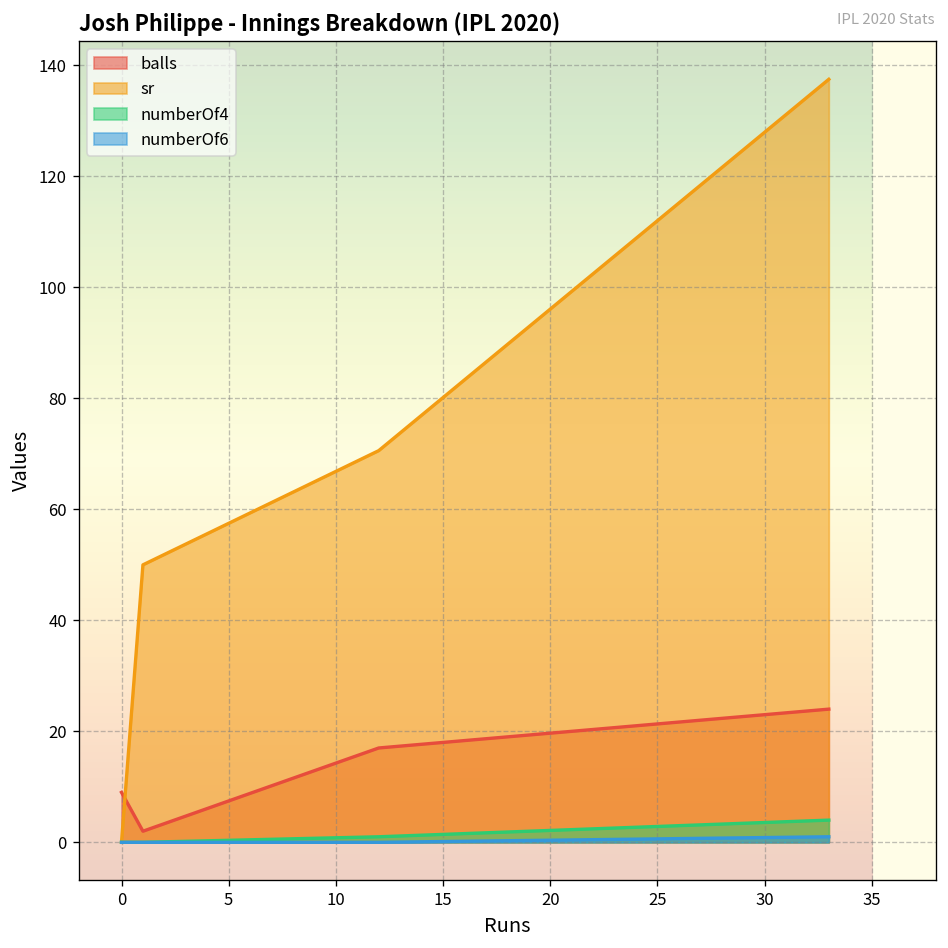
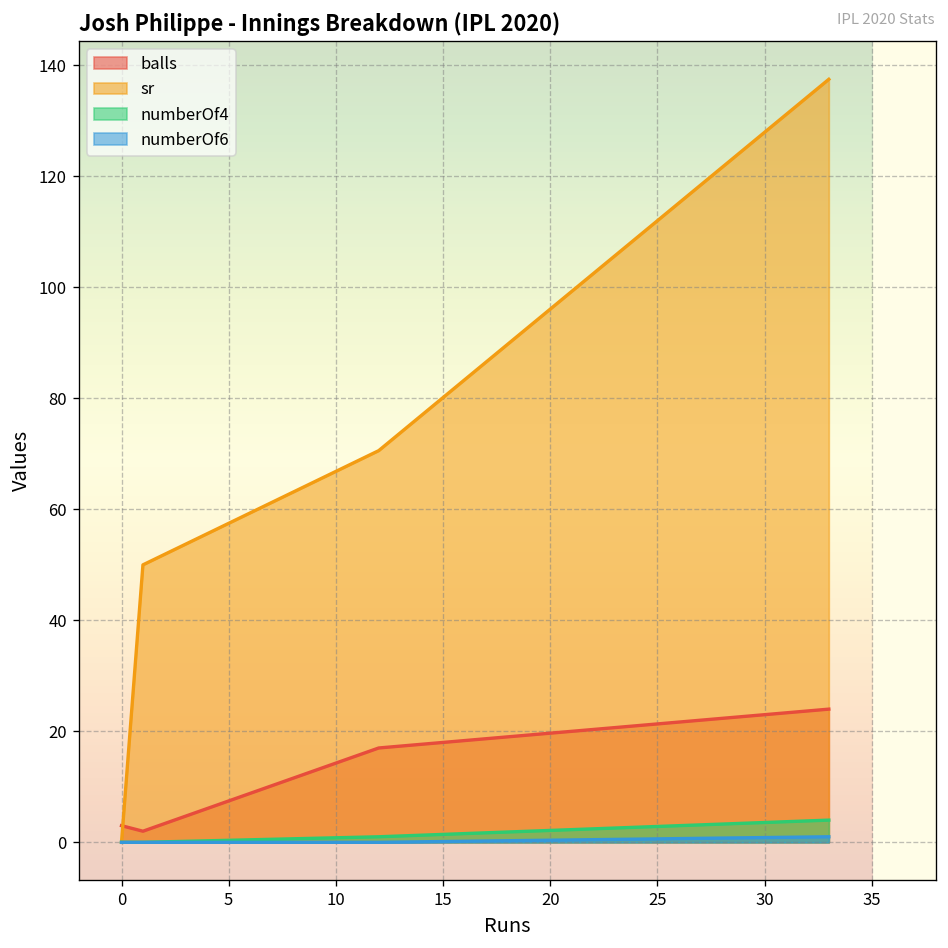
  {
    "balls": {
-     "0": 9
+     "0": 3
    }
  }
